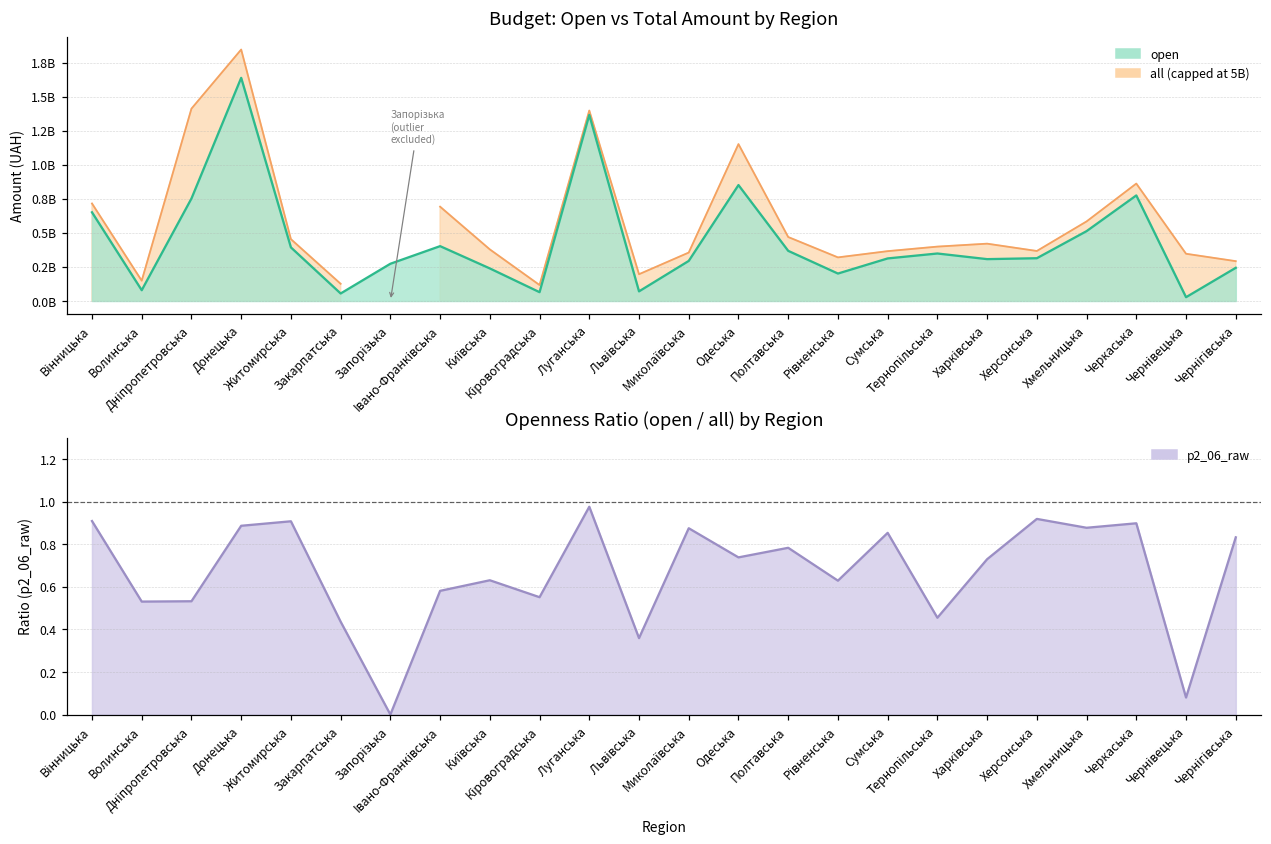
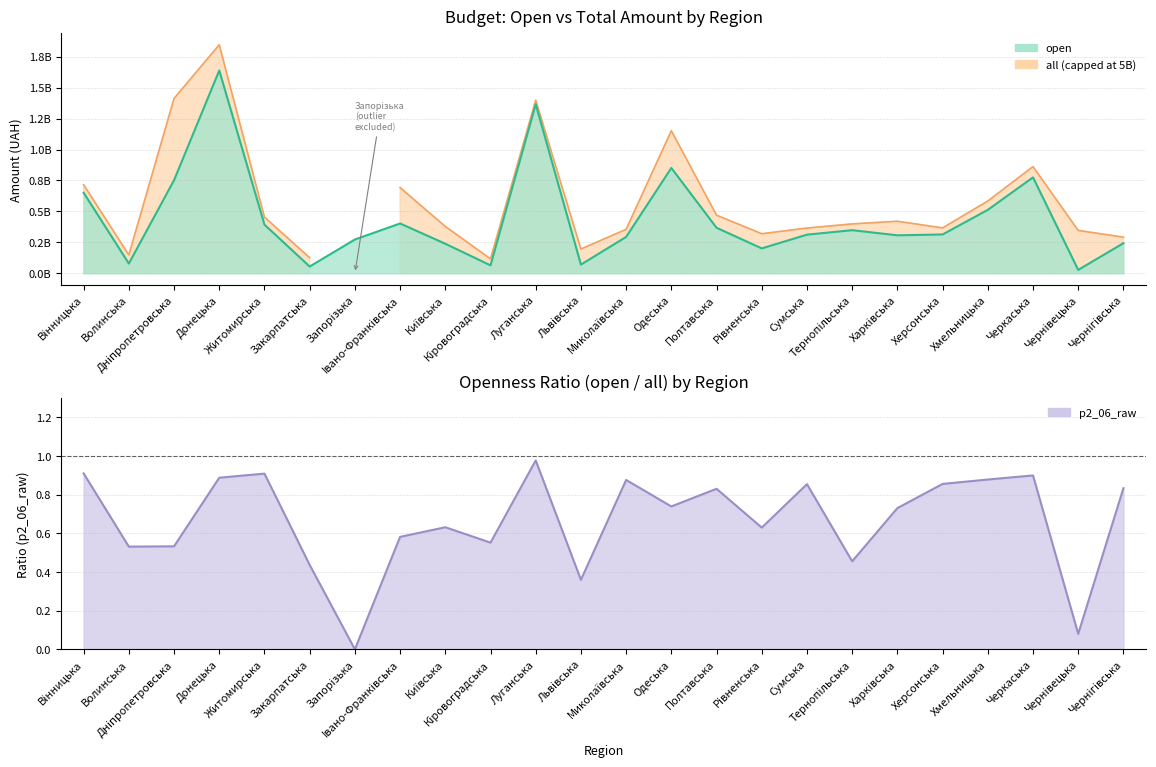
  {
    "Openness Ratio (open / all) by Region": {
      "Вінницька": 0.91,
      "Волинська": 0.53,
      "Дніпропетровська": 0.53,
      "Донецька": 0.89,
      "Житомирська": 0.91,
      "Закарпатська": 0.44,
      "Запорізька": 0.00,
      "Івано-Франківська": 0.58,
      "Київська": 0.63,
      "Кіровоградська": 0.55,
      "Луганська": 0.98,
      "Львівська": 0.36,
      "Миколаївська": 0.88,
      "Одеська": 0.74,
-     "Полтавська": 0.78,
+     "Полтавська": 0.83,
      "Рівненська": 0.63,
      "Сумська": 0.85,
      "Тернопільська": 0.46,
      "Харківська": 0.73,
-     "Херсонська": 0.92,
+     "Херсонська": 0.86,
      "Хмельницька": 0.88,
      "Черкаська": 0.90,
      "Чернівецька": 0.08,
      "Чернігівська": 0.83
    }
  }
